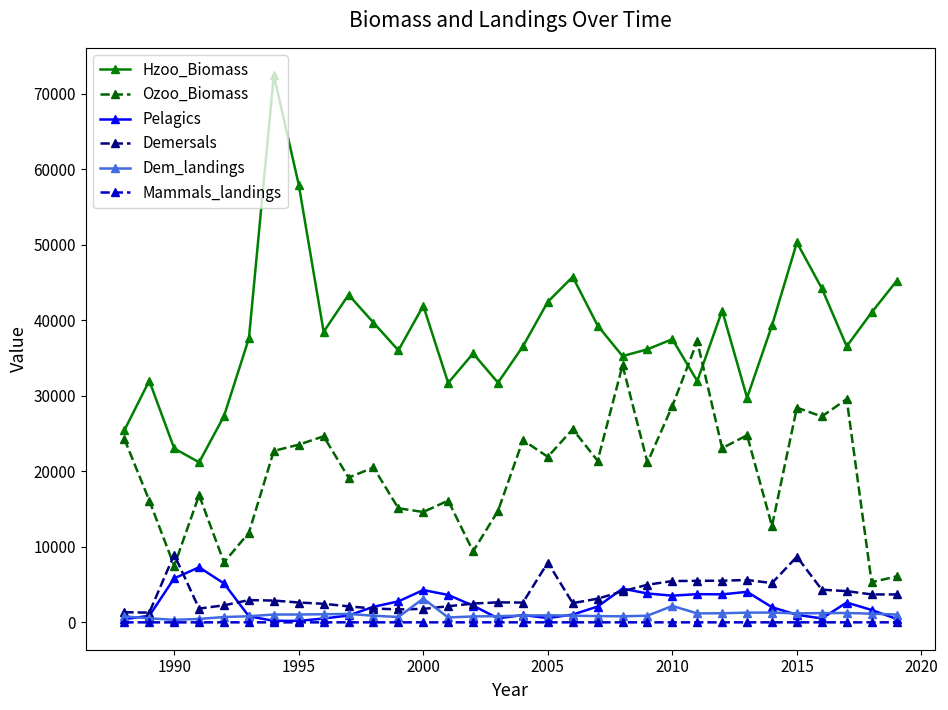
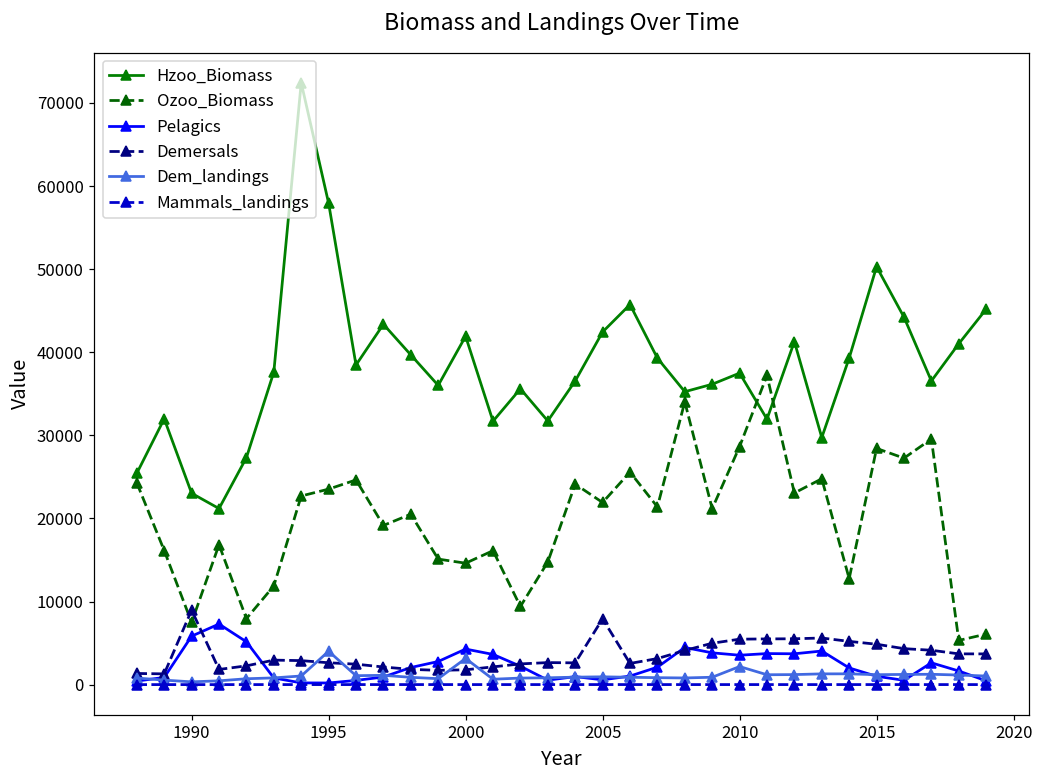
  {
    "Demersals": {
      "1990": 9000,
      "1995": 3000,
      "2000": 2000,
      "2005": 8000,
      "2010": 5000,
-     "2015": 9000
+     "2015": 5000
    },
    "Dem_landings": {
      "1990": 0,
-     "1995": 1000,
+     "1995": 4000,
      "2000": 3000,
      "2005": 1000,
      "2010": 2000
    }
  }
